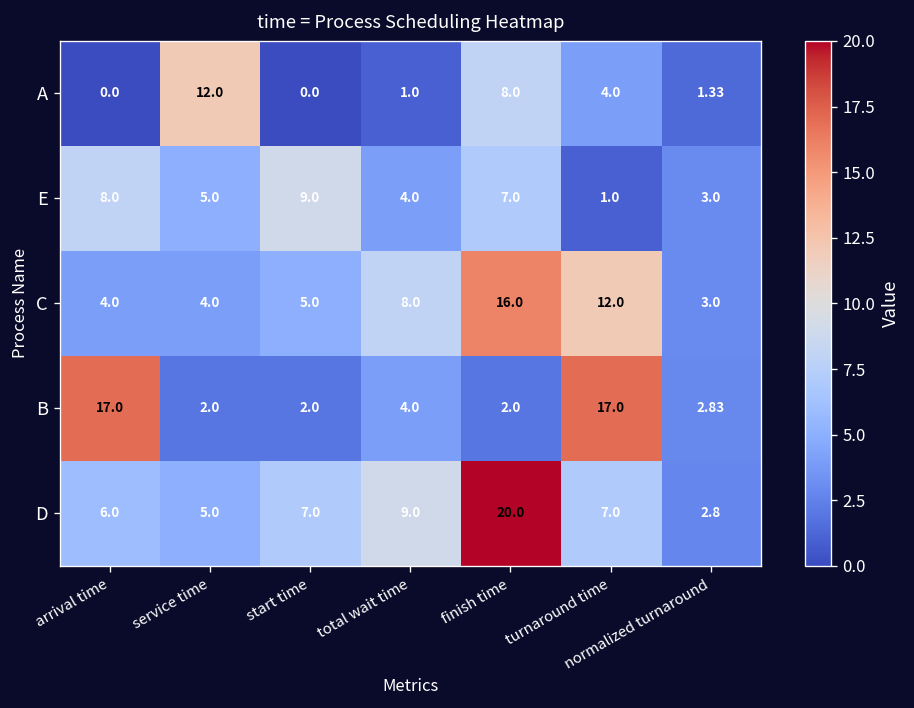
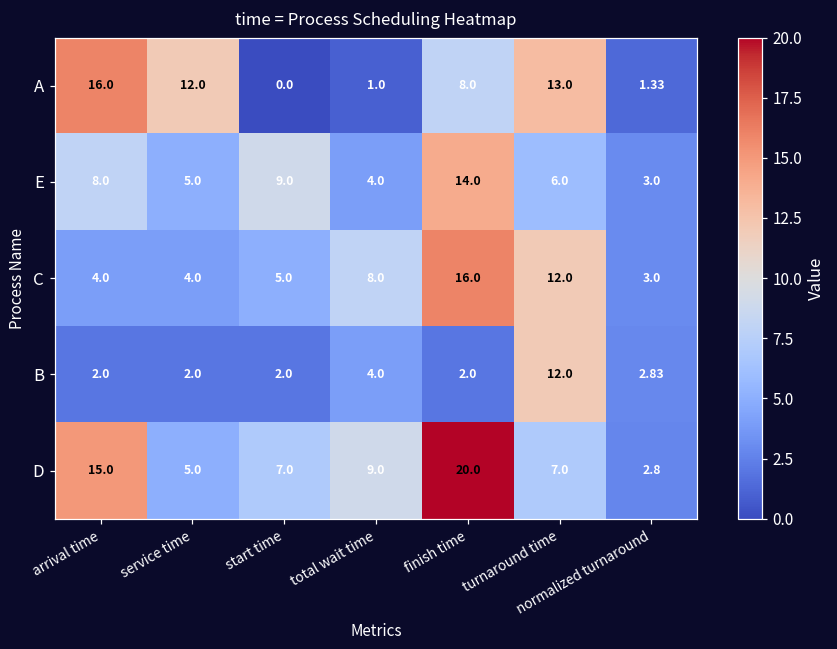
  {
    "A": {
-     "arrival time": 0.0,
+     "arrival time": 16.0,
      "service time": 12.0,
      "start time": 0.0,
      "total wait time": 1.0,
      "finish time": 8.0,
-     "turnaround time": 4.0,
+     "turnaround time": 13.0,
      "normalized turnaround": 1.33
    },
    "E": {
      "arrival time": 8.0,
      "service time": 5.0,
      "start time": 9.0,
      "total wait time": 4.0,
-     "finish time": 7.0,
-     "turnaround time": 1.0,
+     "finish time": 14.0,
+     "turnaround time": 6.0,
      "normalized turnaround": 3.0
    },
    "C": {
      "arrival time": 4.0,
      "service time": 4.0,
      "start time": 5.0,
      "total wait time": 8.0,
      "finish time": 16.0,
      "turnaround time": 12.0,
      "normalized turnaround": 3.0
    },
    "B": {
-     "arrival time": 17.0,
+     "arrival time": 2.0,
      "service time": 2.0,
      "start time": 2.0,
      "total wait time": 4.0,
      "finish time": 2.0,
-     "turnaround time": 17.0,
+     "turnaround time": 12.0,
      "normalized turnaround": 2.83
    },
    "D": {
-     "arrival time": 6.0,
+     "arrival time": 15.0,
      "service time": 5.0,
      "start time": 7.0,
      "total wait time": 9.0,
      "finish time": 20.0,
      "turnaround time": 7.0,
      "normalized turnaround": 2.8
    }
  }
